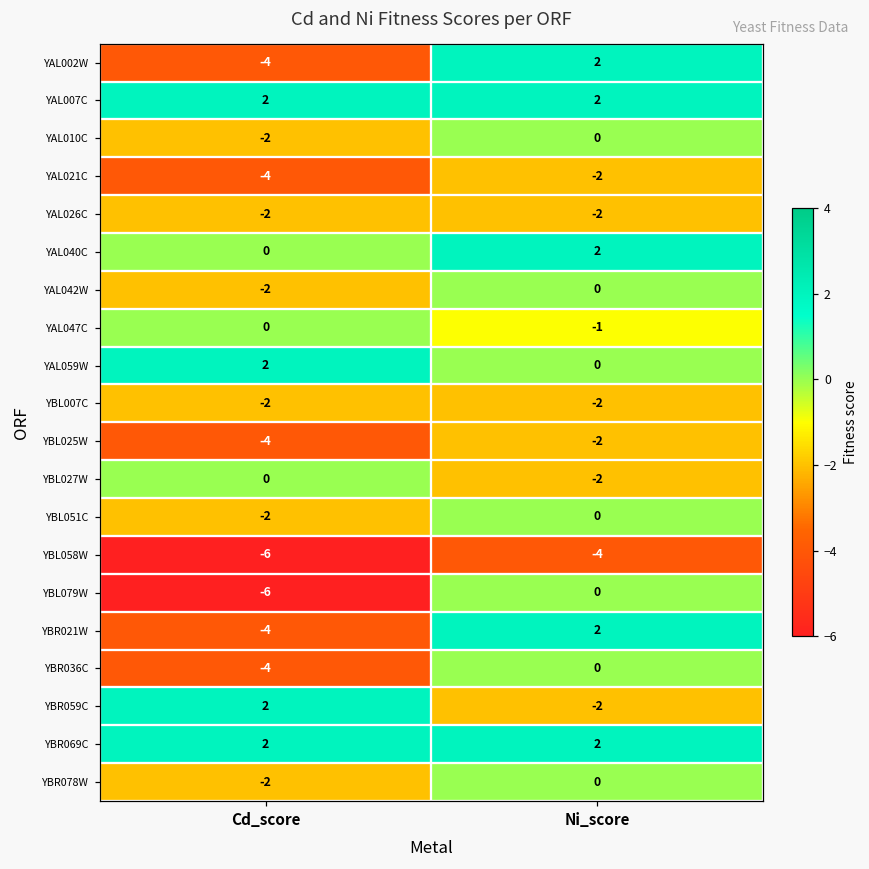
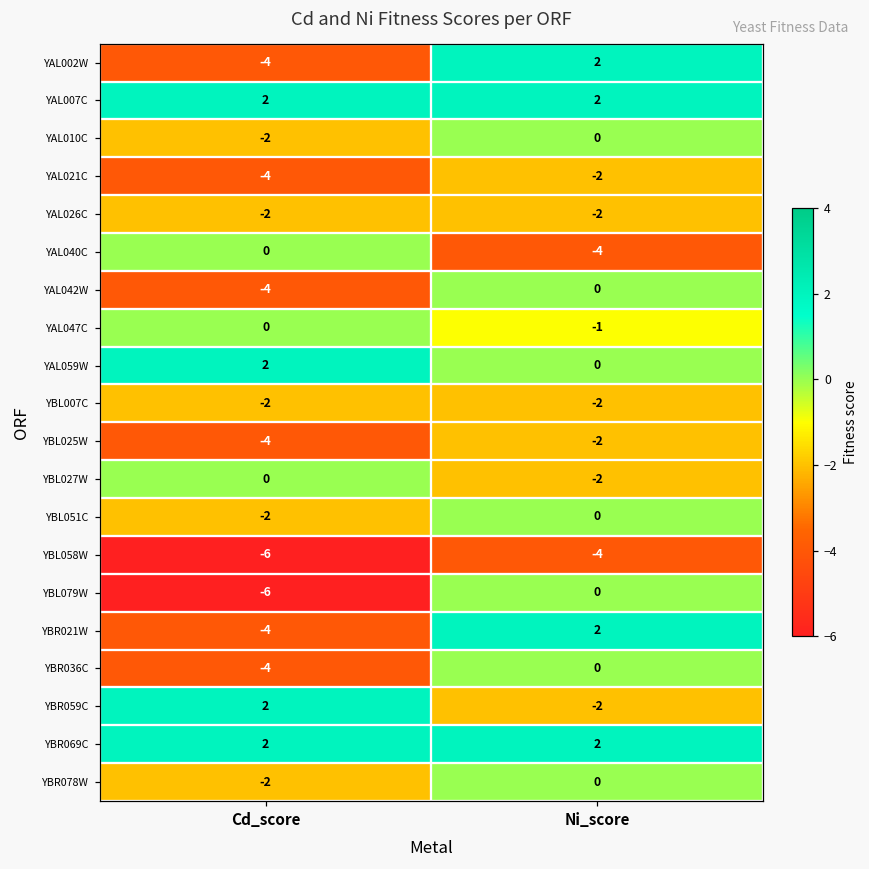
  {
    "YAL002W": {
      "Cd_score": -4,
      "Ni_score": 2
    },
    "YAL007C": {
      "Cd_score": 2,
      "Ni_score": 2
    },
    "YAL010C": {
      "Cd_score": -2,
      "Ni_score": 0
    },
    "YAL021C": {
      "Cd_score": -4,
      "Ni_score": -2
    },
    "YAL026C": {
      "Cd_score": -2,
      "Ni_score": -2
    },
    "YAL040C": {
      "Cd_score": 0,
-     "Ni_score": 2
+     "Ni_score": -4
    },
    "YAL042W": {
-     "Cd_score": -2,
+     "Cd_score": -4,
      "Ni_score": 0
    },
    "YAL047C": {
      "Cd_score": 0,
      "Ni_score": -1
    },
    "YAL059W": {
      "Cd_score": 2,
      "Ni_score": 0
    },
    "YBL007C": {
      "Cd_score": -2,
      "Ni_score": -2
    },
    "YBL025W": {
      "Cd_score": -4,
      "Ni_score": -2
    },
    "YBL027W": {
      "Cd_score": 0,
      "Ni_score": -2
    },
    "YBL051C": {
      "Cd_score": -2,
      "Ni_score": 0
    },
    "YBL058W": {
      "Cd_score": -6,
      "Ni_score": -4
    },
    "YBL079W": {
      "Cd_score": -6,
      "Ni_score": 0
    },
    "YBR021W": {
      "Cd_score": -4,
      "Ni_score": 2
    },
    "YBR036C": {
      "Cd_score": -4,
      "Ni_score": 0
    },
    "YBR059C": {
      "Cd_score": 2,
      "Ni_score": -2
    },
    "YBR069C": {
      "Cd_score": 2,
      "Ni_score": 2
    },
    "YBR078W": {
      "Cd_score": -2,
      "Ni_score": 0
    }
  }
